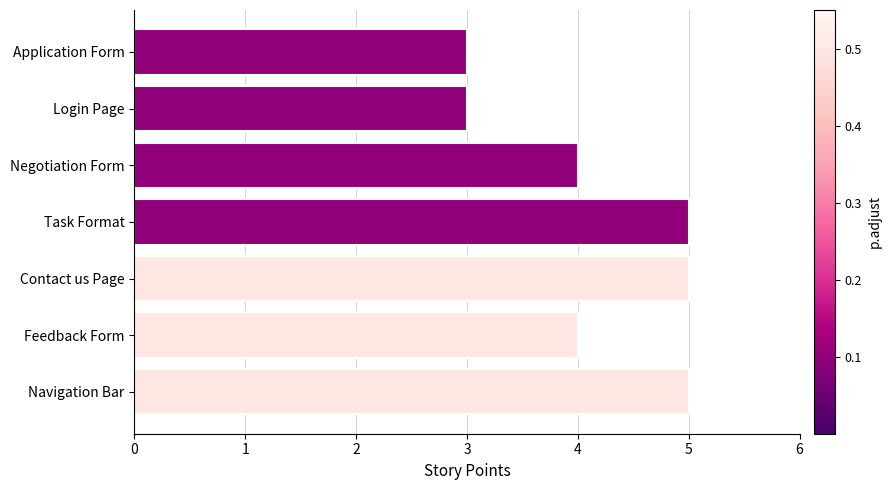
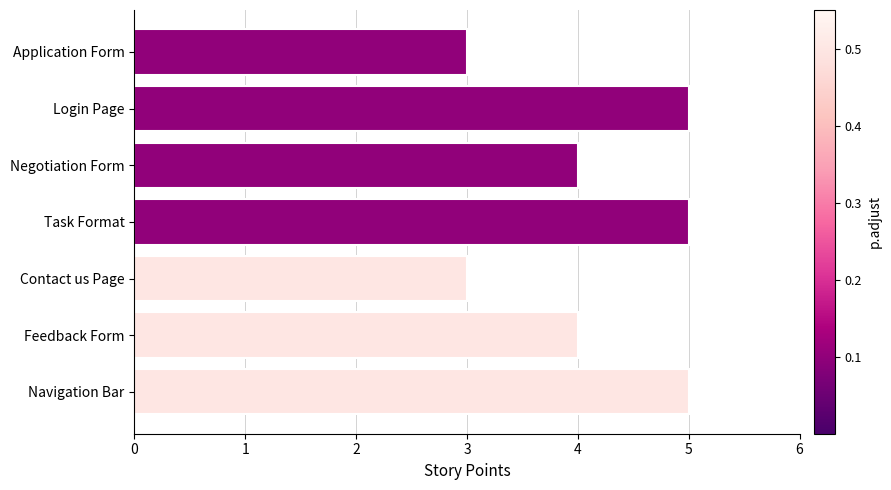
  {
    "Application Form": 3,
-   "Login Page": 3,
+   "Login Page": 5,
    "Negotiation Form": 4,
    "Task Format": 5,
-   "Contact us Page": 5,
+   "Contact us Page": 3,
    "Feedback Form": 4,
    "Navigation Bar": 5
  }
